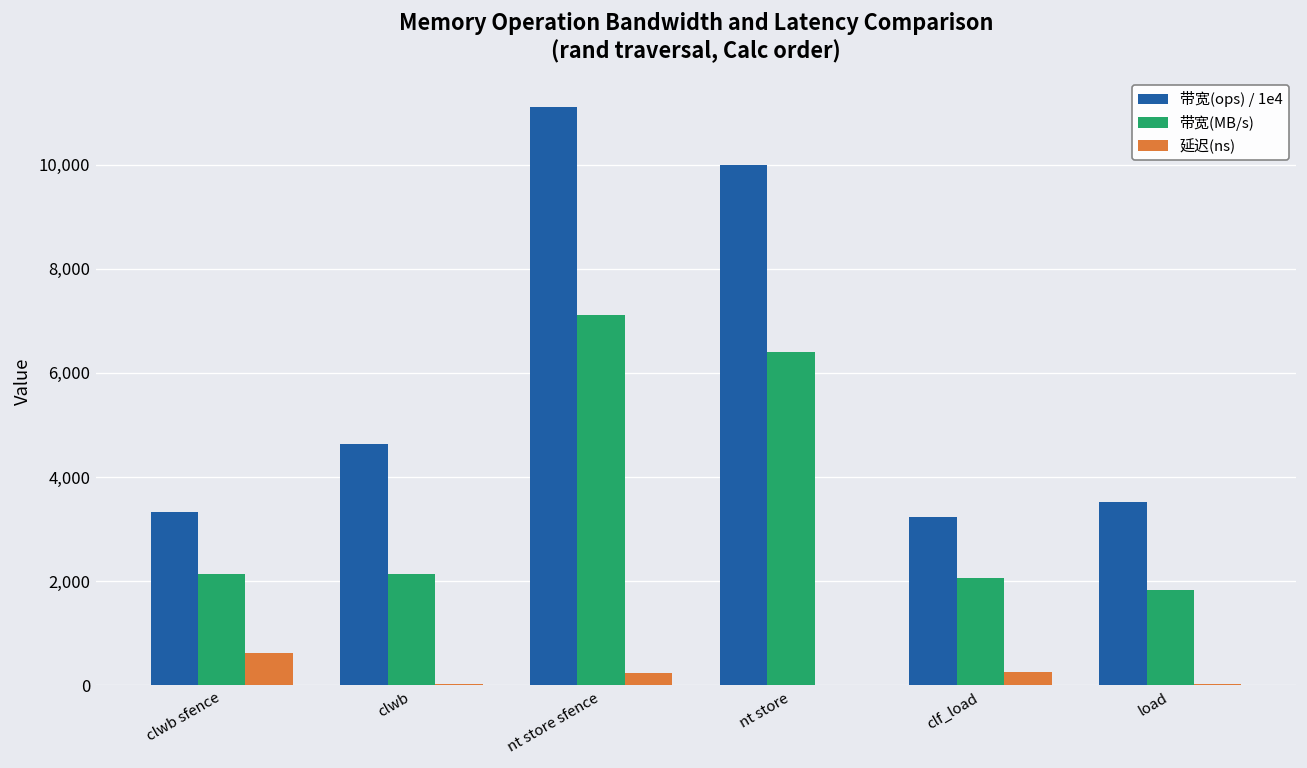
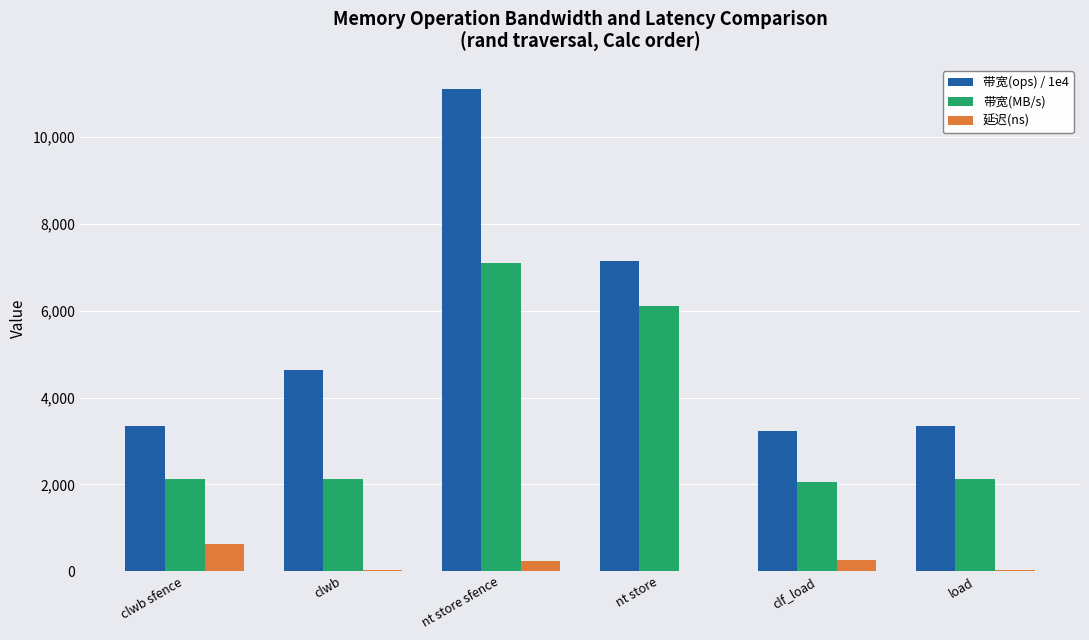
  {
    "带宽(ops) / 1e4": {
      "clwb sfence": "3,300",
      "clwb": "4,600",
      "nt store sfence": "11,100",
-     "nt store": "10,000",
+     "nt store": "7,100",
      "clf_load": "3,200",
-     "load": "3,500"
+     "load": "3,300"
    },
    "带宽(MB/s)": {
      "clwb sfence": "2,100",
      "clwb": "2,100",
      "nt store sfence": "7,100",
-     "nt store": "6,400",
+     "nt store": "6,100",
      "clf_load": "2,100",
-     "load": "1,800"
+     "load": "2,100"
    },
    "延迟(ns)": {
      "clwb sfence": "600",
      "nt store sfence": "200",
      "clf_load": "300"
    }
  }
